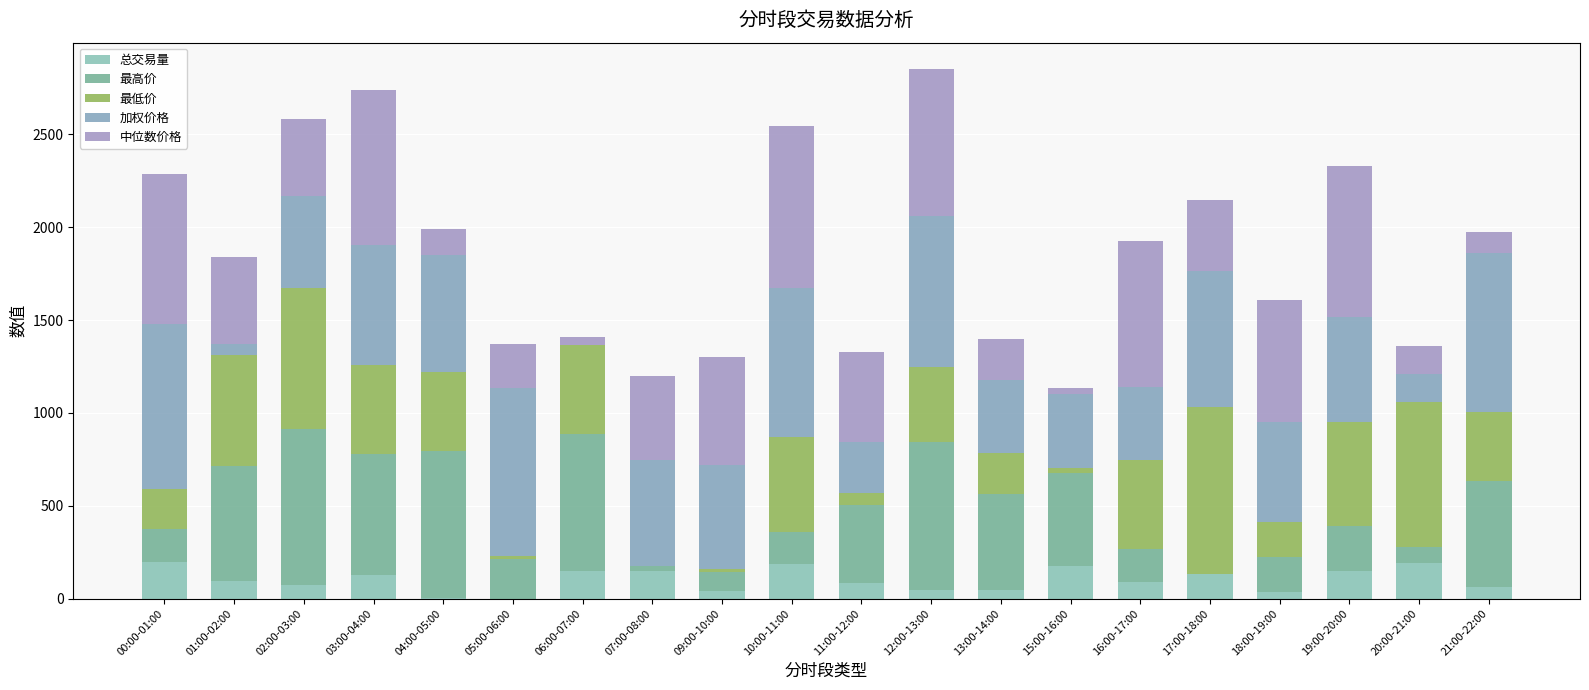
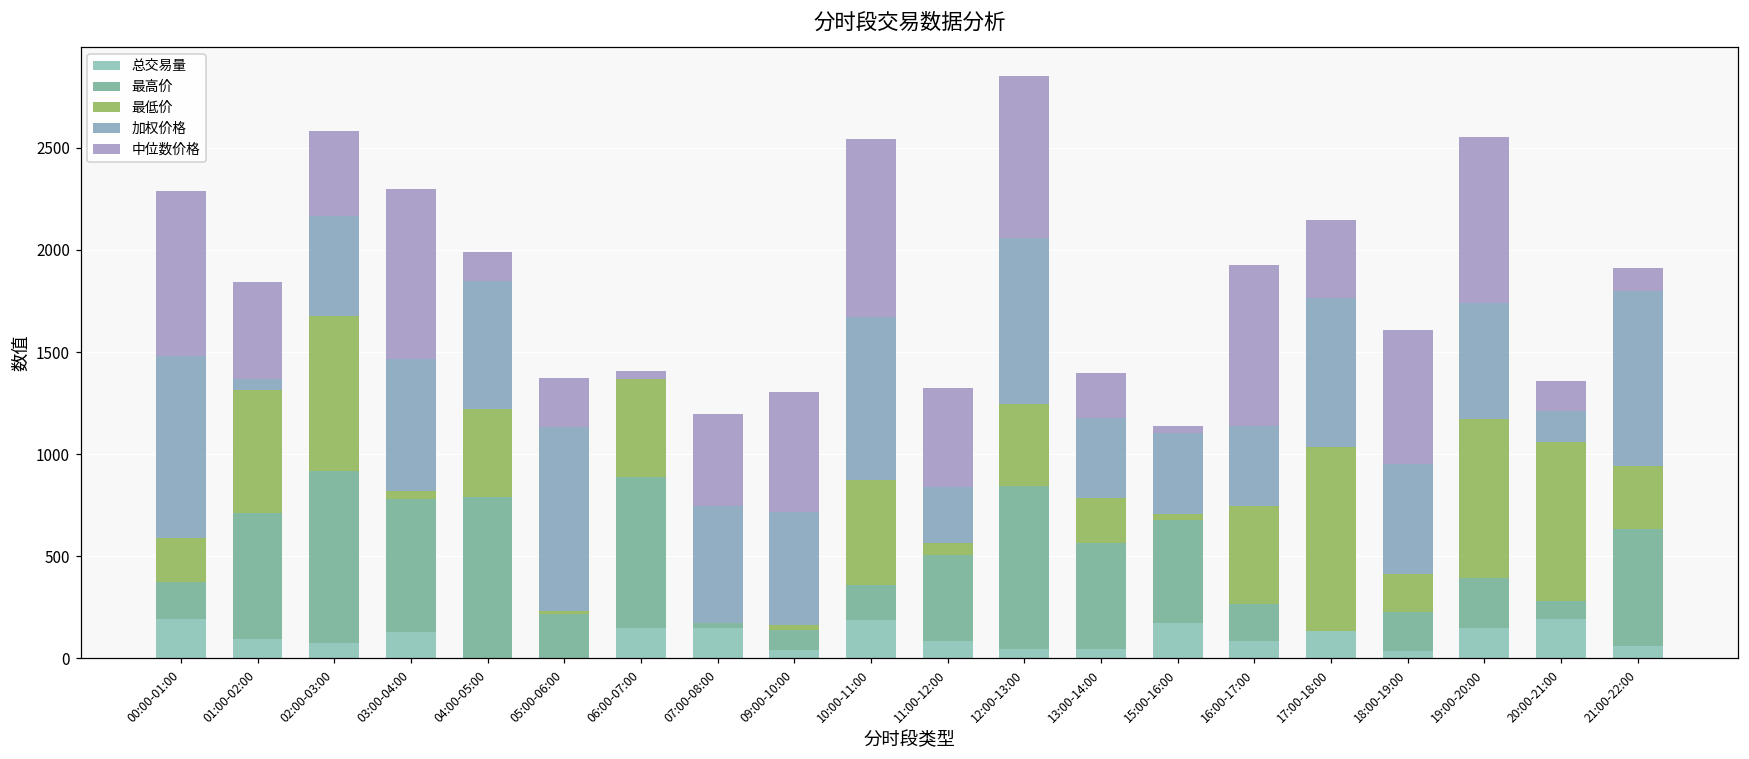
  {
    "最低价": {
      "00:00-01:00": 220,
      "01:00-02:00": 600,
      "02:00-03:00": 760,
-     "03:00-04:00": 480,
+     "03:00-04:00": 40,
      "04:00-05:00": 430,
      "05:00-06:00": 20,
      "06:00-07:00": 480,
      "07:00-08:00": 0,
      "09:00-10:00": 20,
      "10:00-11:00": 510,
      "11:00-12:00": 60,
      "12:00-13:00": 400,
      "13:00-14:00": 220,
      "15:00-16:00": 30,
      "16:00-17:00": 480,
      "17:00-18:00": 900,
      "18:00-19:00": 190,
-     "19:00-20:00": 560,
+     "19:00-20:00": 780,
      "20:00-21:00": 780,
-     "21:00-22:00": 370
+     "21:00-22:00": 310
    }
  }
